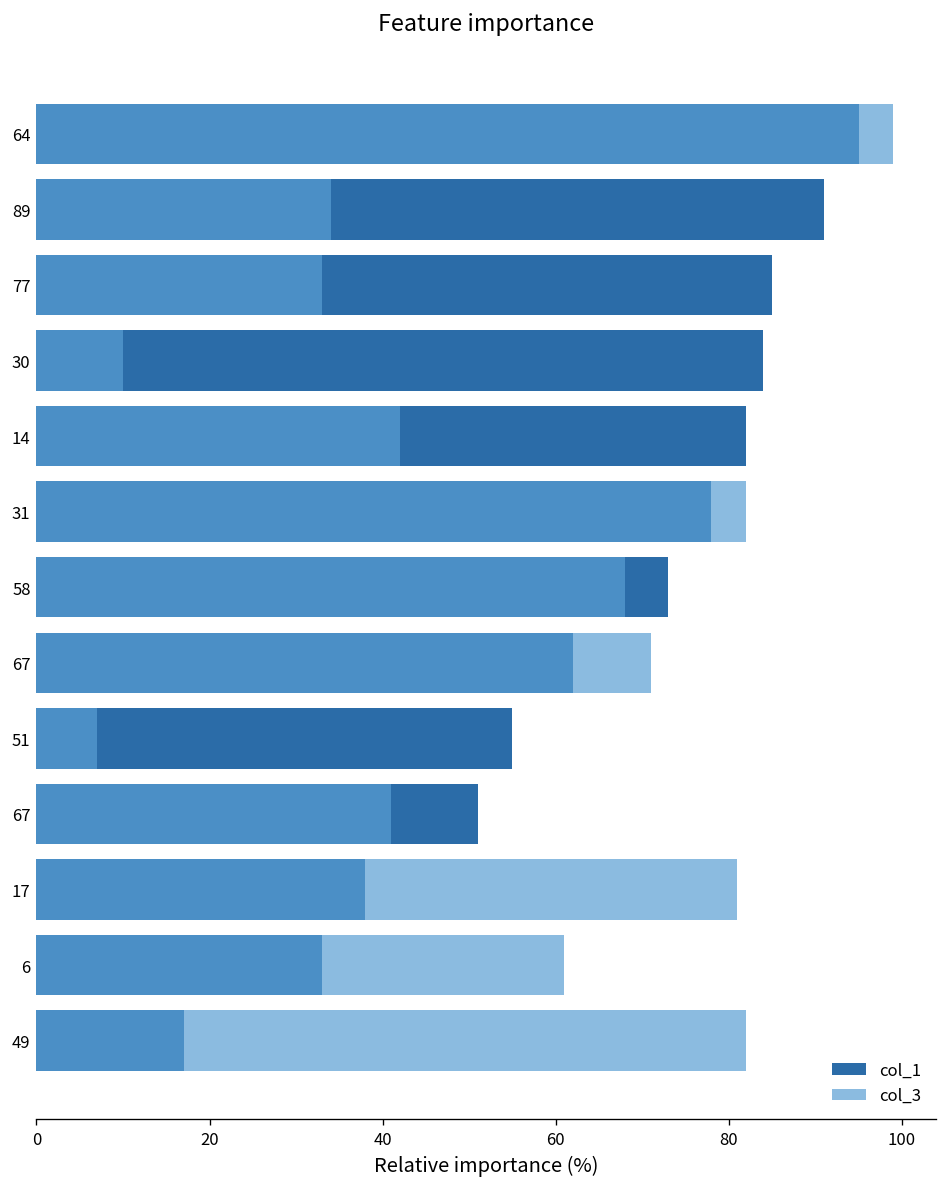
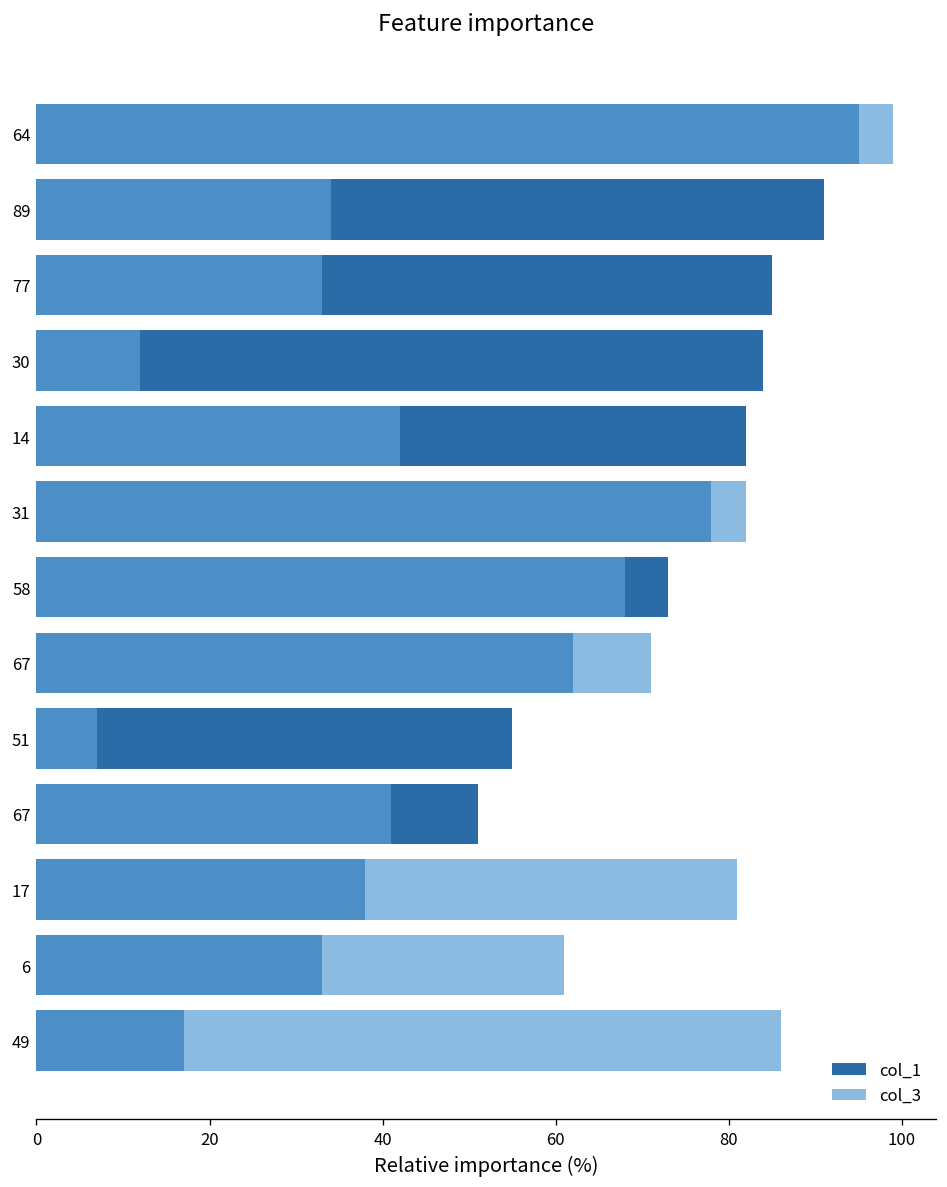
  {
    "col_1": {
      "89": 91,
      "77": 85,
      "30": 84,
      "14": 82,
      "58": 73,
      "51": 55
    },
    "col_3": {
      "64": 99,
-     "30": 10,
+     "30": 12,
      "31": 82,
      "17": 81,
      "6": 61,
-     "49": 82
+     "49": 86
    }
  }
